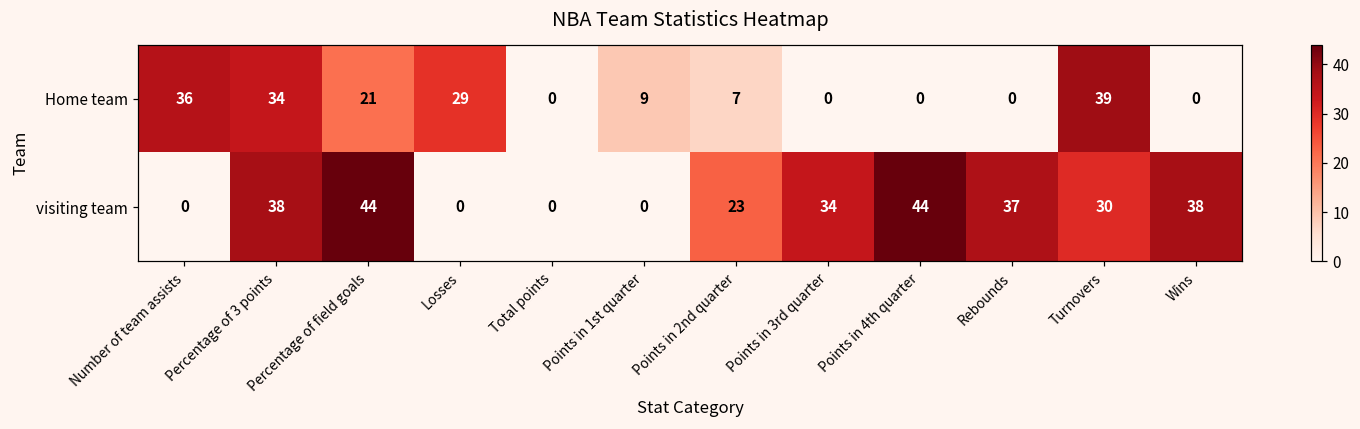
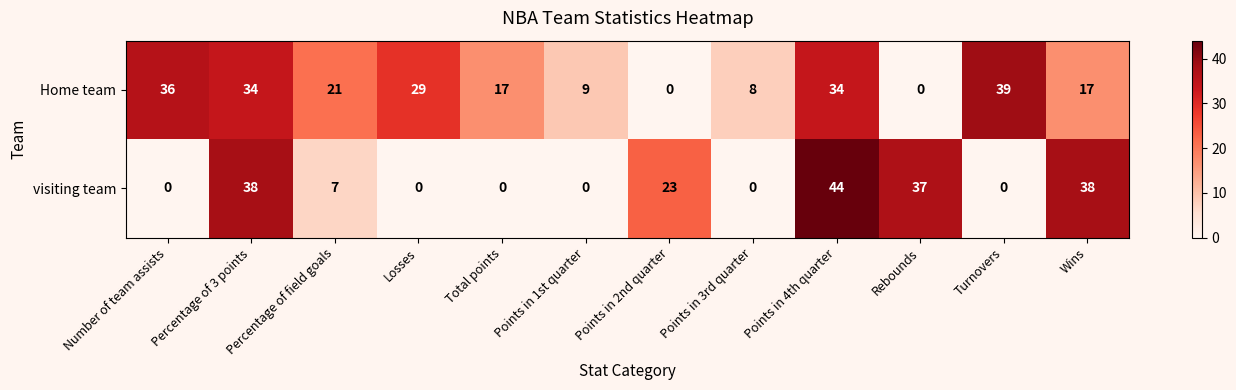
  {
    "Home team": {
      "Number of team assists": 36,
      "Percentage of 3 points": 34,
      "Percentage of field goals": 21,
      "Losses": 29,
-     "Total points": 0,
+     "Total points": 17,
      "Points in 1st quarter": 9,
-     "Points in 2nd quarter": 7,
-     "Points in 3rd quarter": 0,
-     "Points in 4th quarter": 0,
+     "Points in 2nd quarter": 0,
+     "Points in 3rd quarter": 8,
+     "Points in 4th quarter": 34,
      "Rebounds": 0,
      "Turnovers": 39,
-     "Wins": 0
+     "Wins": 17
    },
    "visiting team": {
      "Number of team assists": 0,
      "Percentage of 3 points": 38,
-     "Percentage of field goals": 44,
+     "Percentage of field goals": 7,
      "Losses": 0,
      "Total points": 0,
      "Points in 1st quarter": 0,
      "Points in 2nd quarter": 23,
-     "Points in 3rd quarter": 34,
+     "Points in 3rd quarter": 0,
      "Points in 4th quarter": 44,
      "Rebounds": 37,
-     "Turnovers": 30,
+     "Turnovers": 0,
      "Wins": 38
    }
  }
